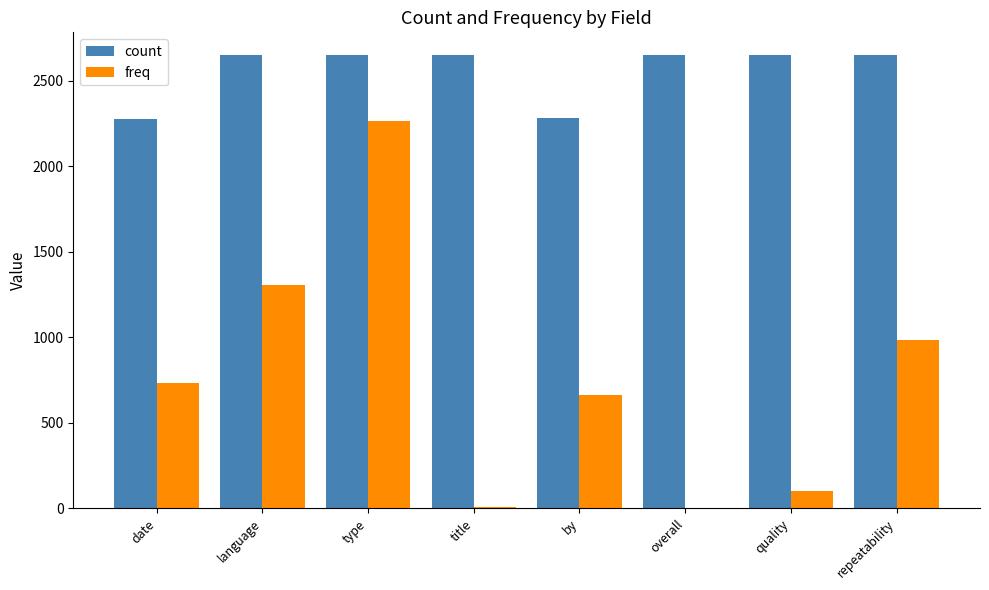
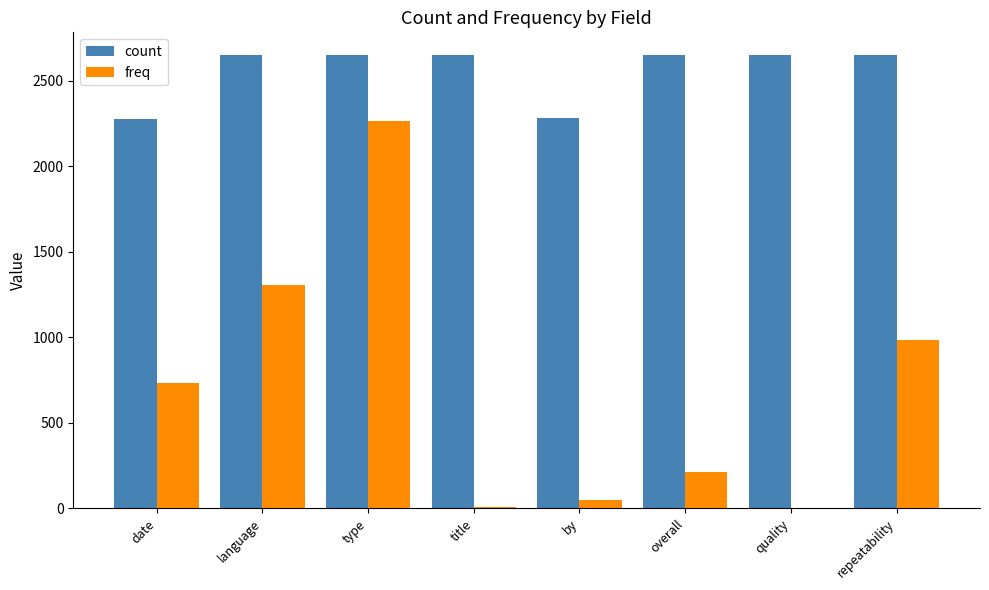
  {
    "count": {
      "date": 2280,
      "language": 2650,
      "type": 2650,
      "title": 2650,
      "by": 2280,
      "overall": 2650,
      "quality": 2650,
      "repeatability": 2650
    },
    "freq": {
      "date": 730,
      "language": 1310,
      "type": 2260,
-     "by": 670,
-     "overall": 0,
-     "quality": 100,
+     "by": 50,
+     "overall": 210,
+     "quality": 0,
      "repeatability": 990
    }
  }
